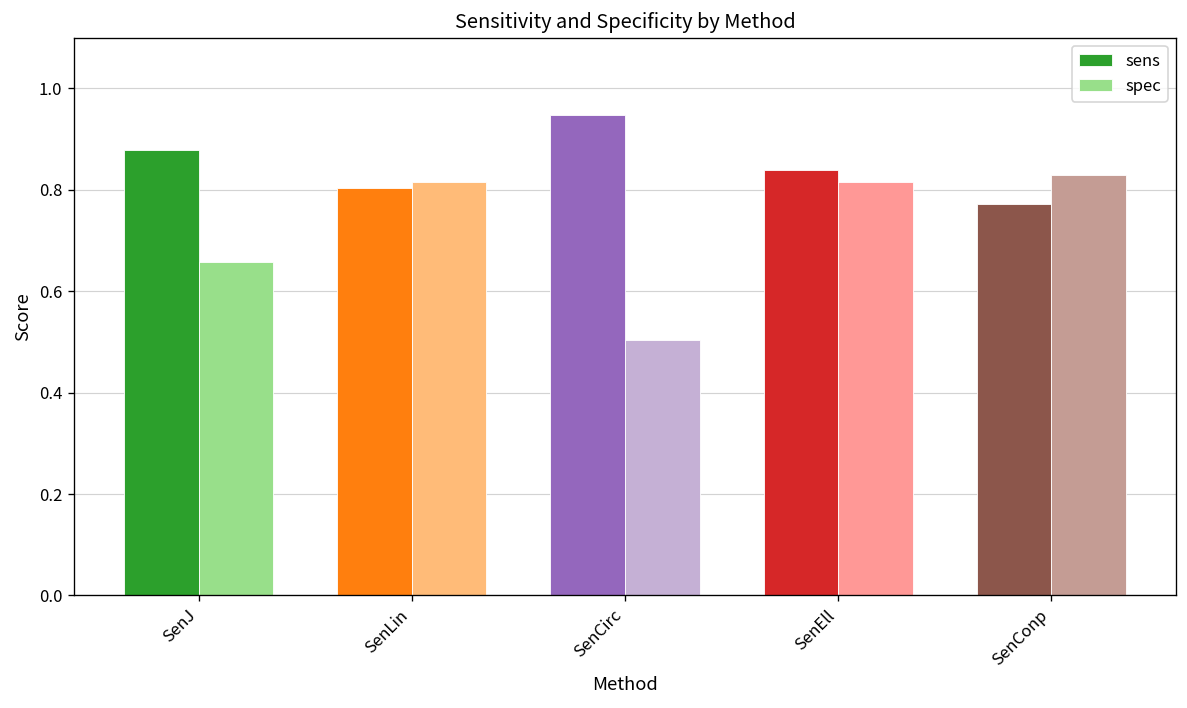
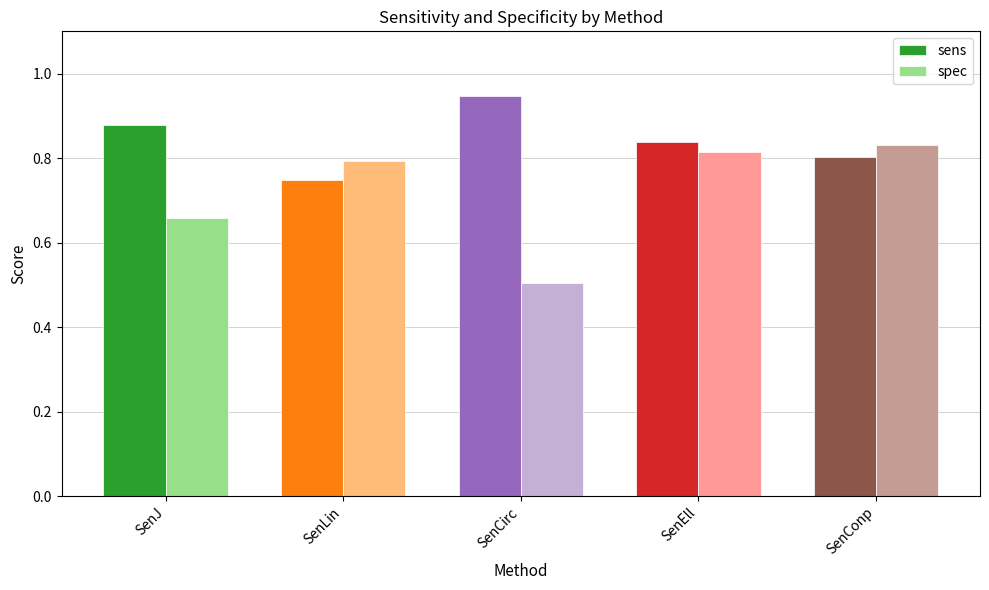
  {
    "sens": {
      "SenJ": 0.88,
-     "SenLin": 0.80,
+     "SenLin": 0.75,
      "SenCirc": 0.95,
      "SenEll": 0.84,
-     "SenConp": 0.77
+     "SenConp": 0.80
    },
    "spec": {
      "SenJ": 0.66,
-     "SenLin": 0.82,
+     "SenLin": 0.79,
      "SenCirc": 0.50,
      "SenEll": 0.82,
      "SenConp": 0.83
    }
  }
